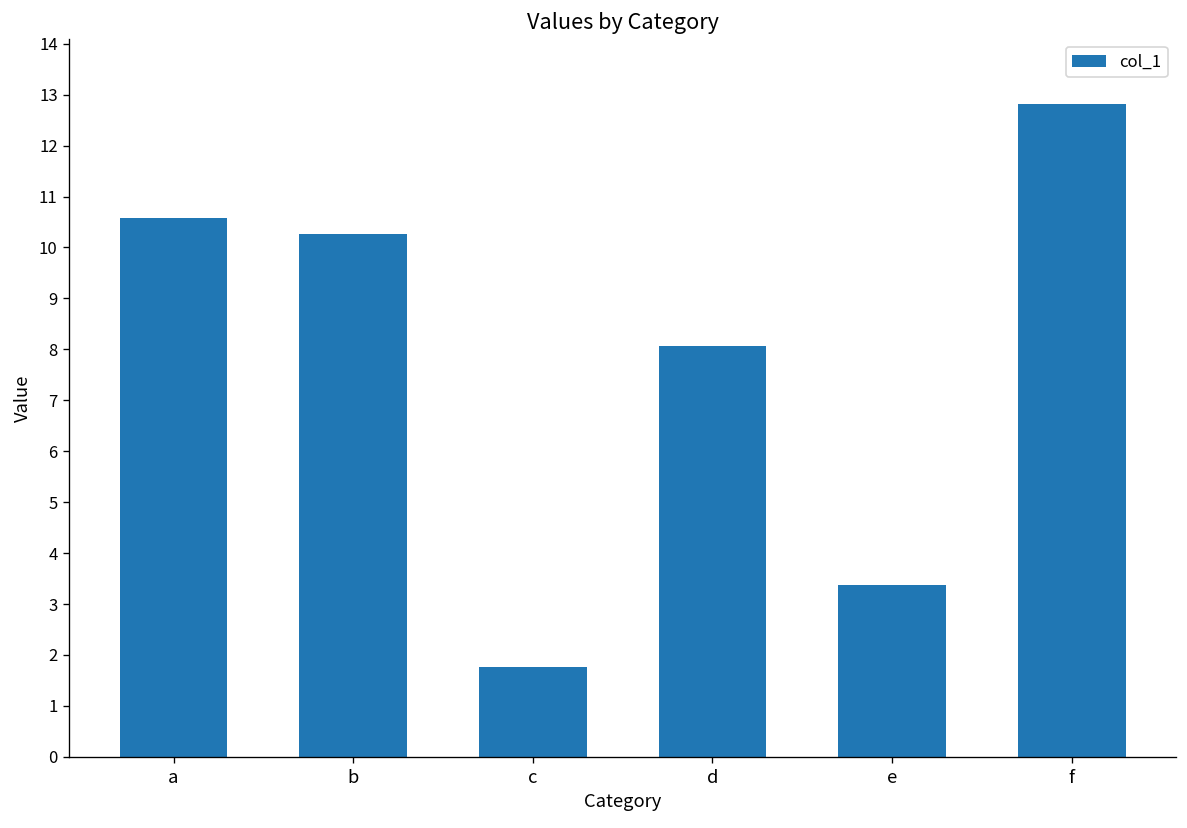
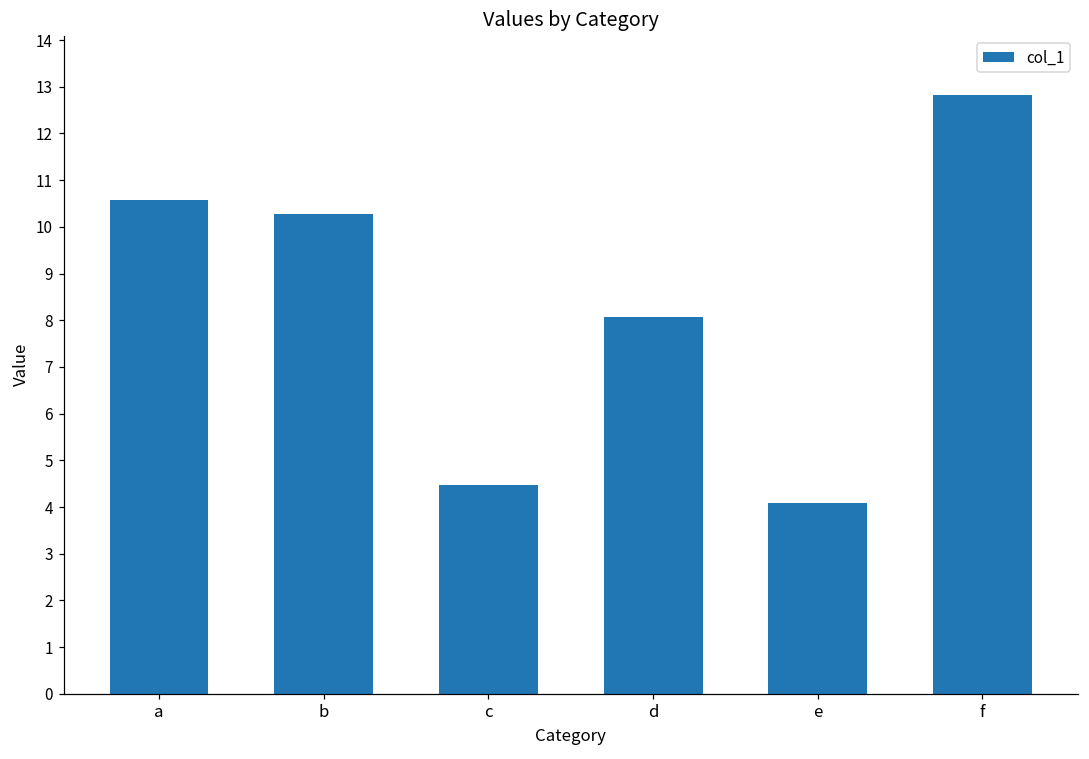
  {
    "a": 10.6,
    "b": 10.3,
-   "c": 1.8,
+   "c": 4.5,
    "d": 8.1,
-   "e": 3.4,
+   "e": 4.1,
    "f": 12.8
  }
